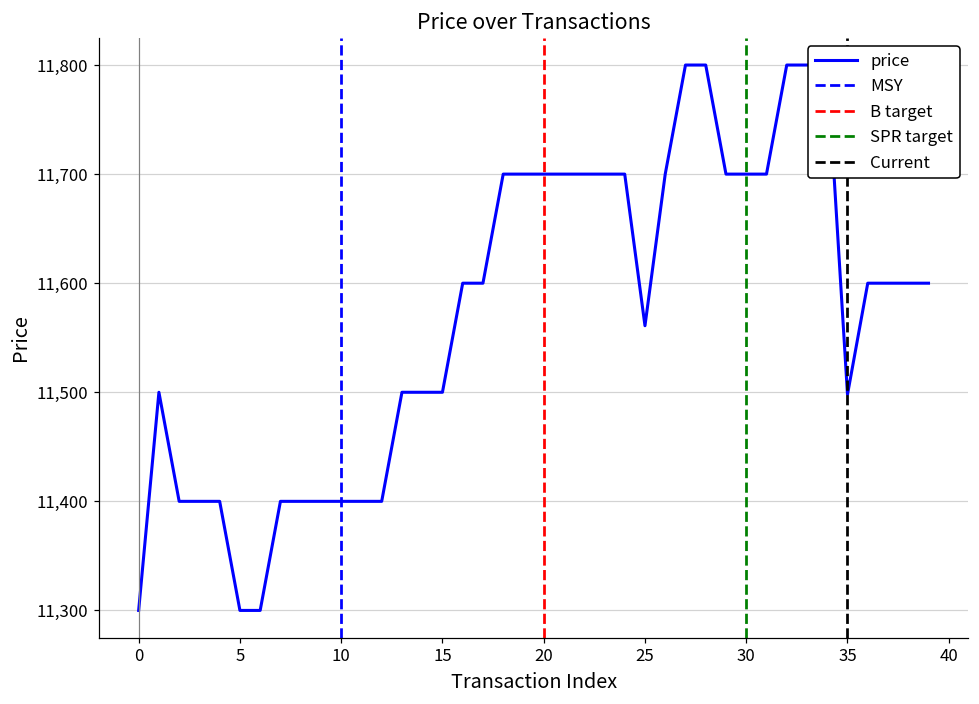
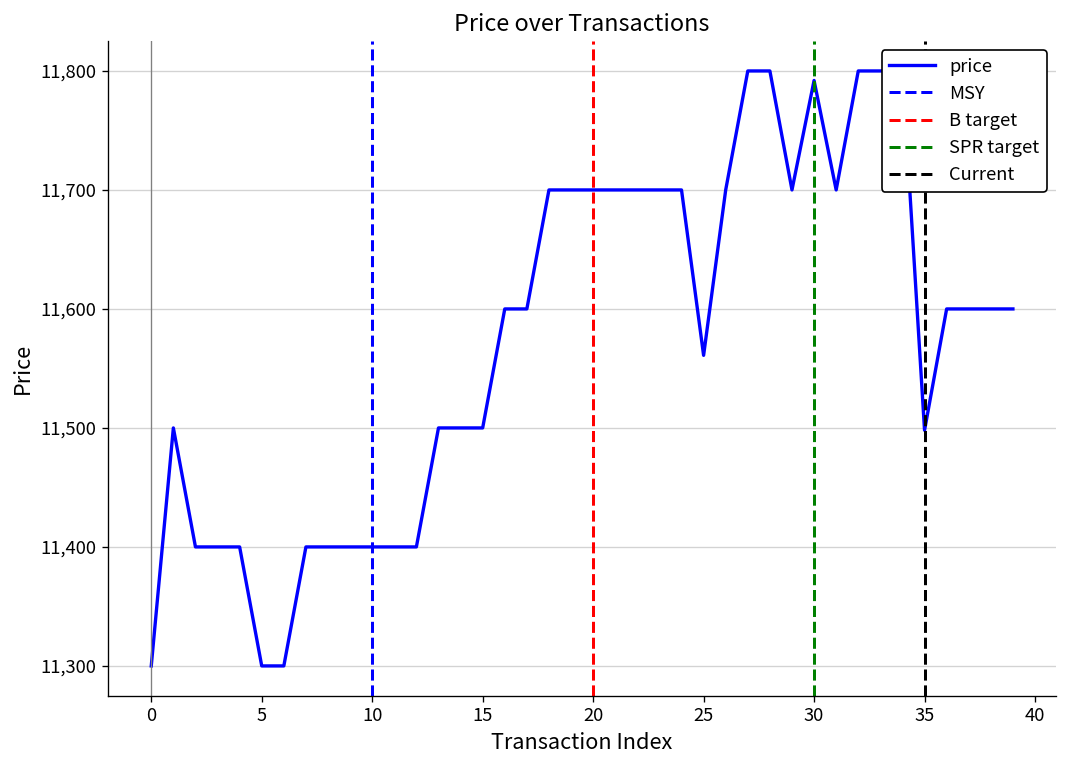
  {
    "0": "11,300",
    "5": "11,300",
    "10": "11,400",
    "15": "11,500",
    "20": "11,700",
    "25": "11,560",
-   "30": "11,700",
+   "30": "11,790",
    "35": "11,500"
  }
